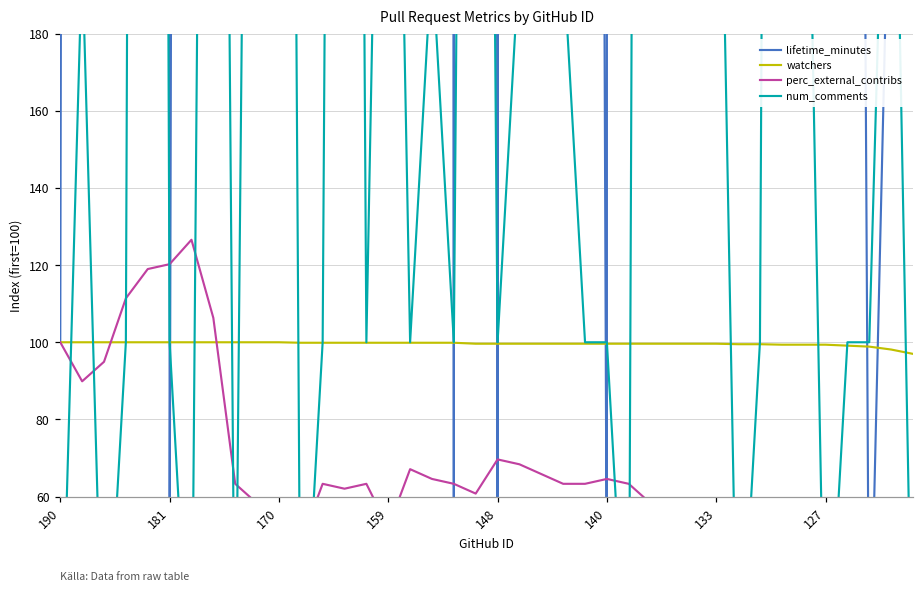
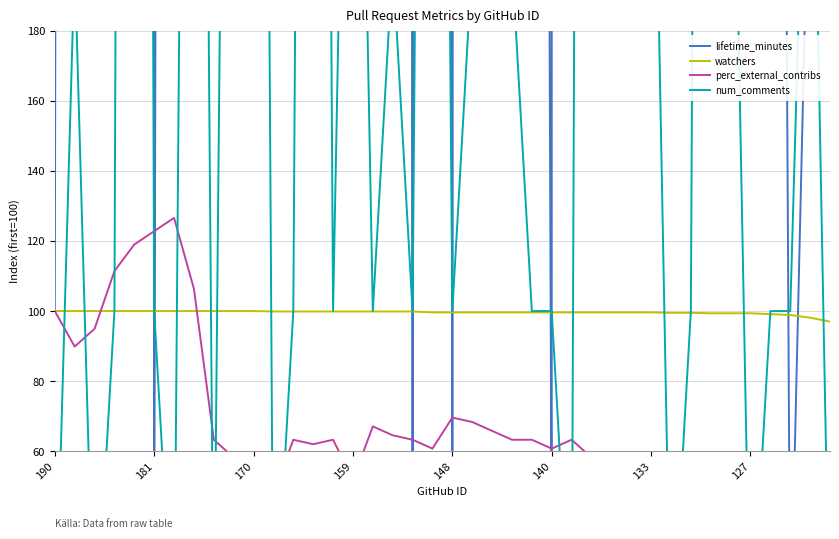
  {
    "watchers": {
      "170": 100,
      "159": 100,
      "133": 100,
      "127": 99
    },
    "perc_external_contribs": {
-     "181": 120,
+     "181": 123,
      "148": 70,
-     "140": 65
+     "140": 61
    }
  }
